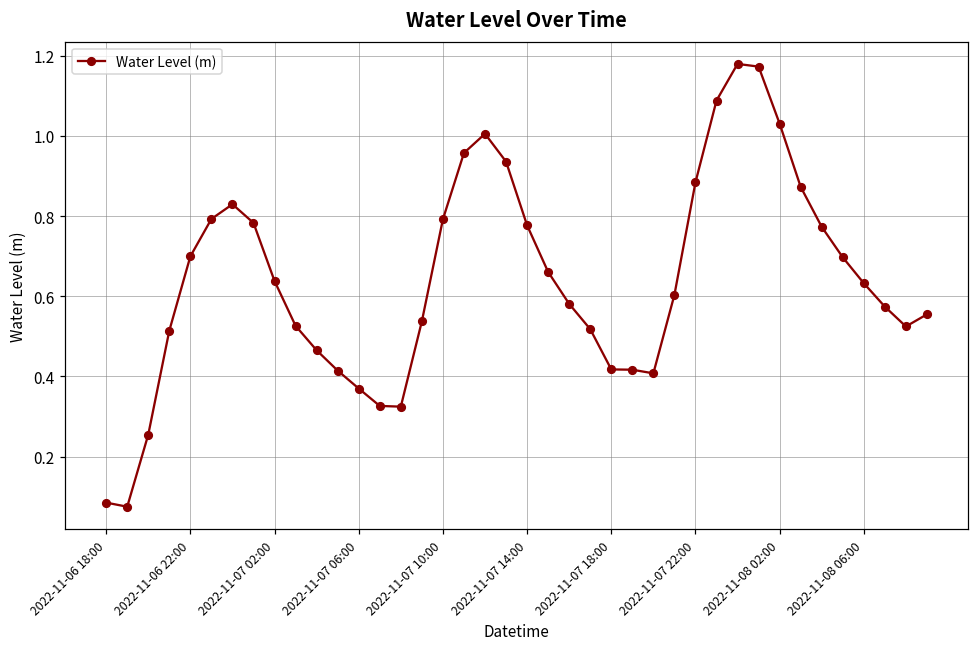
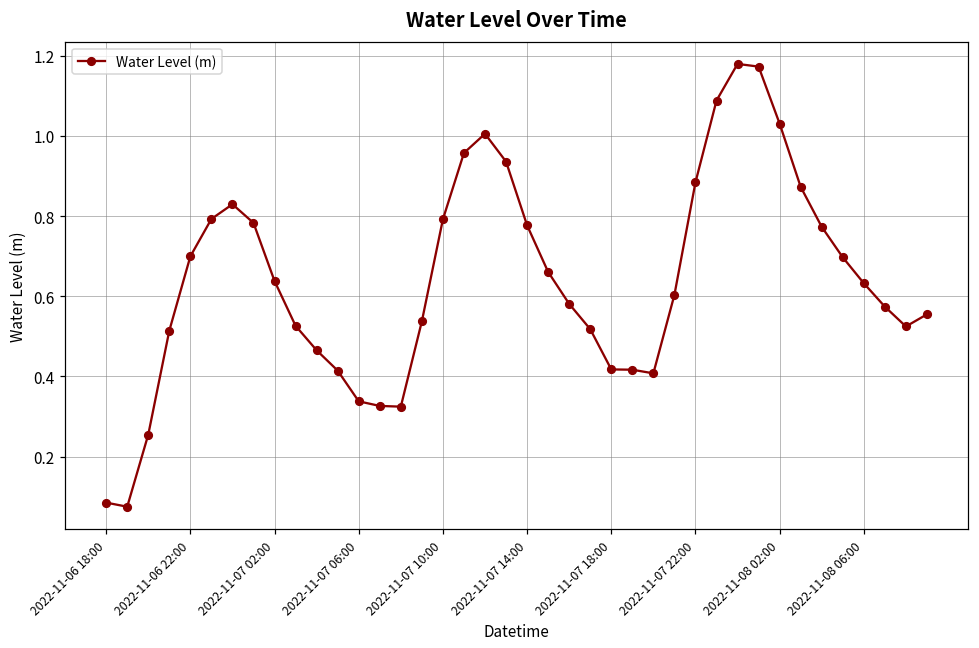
  {
    "2022-11-06 18:00": 0.09,
    "2022-11-06 22:00": 0.70,
    "2022-11-07 02:00": 0.64,
-   "2022-11-07 06:00": 0.37,
+   "2022-11-07 06:00": 0.34,
    "2022-11-07 10:00": 0.79,
    "2022-11-07 14:00": 0.78,
    "2022-11-07 18:00": 0.42,
    "2022-11-07 22:00": 0.88,
    "2022-11-08 02:00": 1.03,
    "2022-11-08 06:00": 0.63
  }
